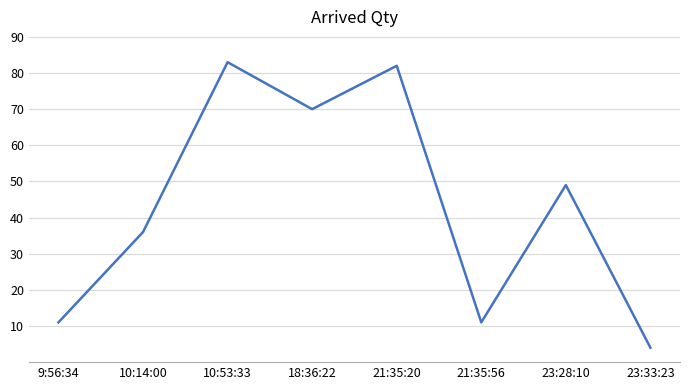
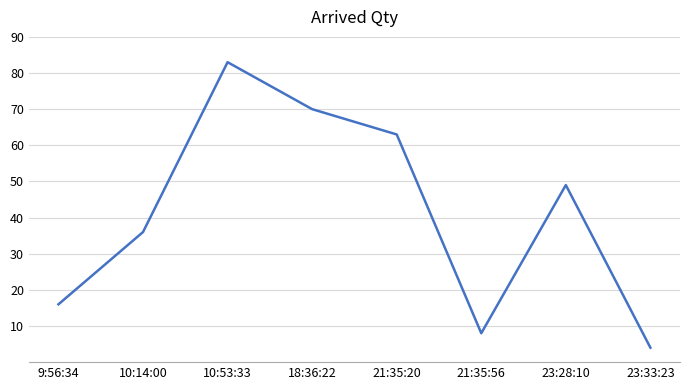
  {
-   "9:56:34": 11,
+   "9:56:34": 16,
    "10:14:00": 36,
    "10:53:33": 83,
    "18:36:22": 70,
-   "21:35:20": 82,
-   "21:35:56": 11,
+   "21:35:20": 63,
+   "21:35:56": 8,
    "23:28:10": 49,
    "23:33:23": 4
  }
